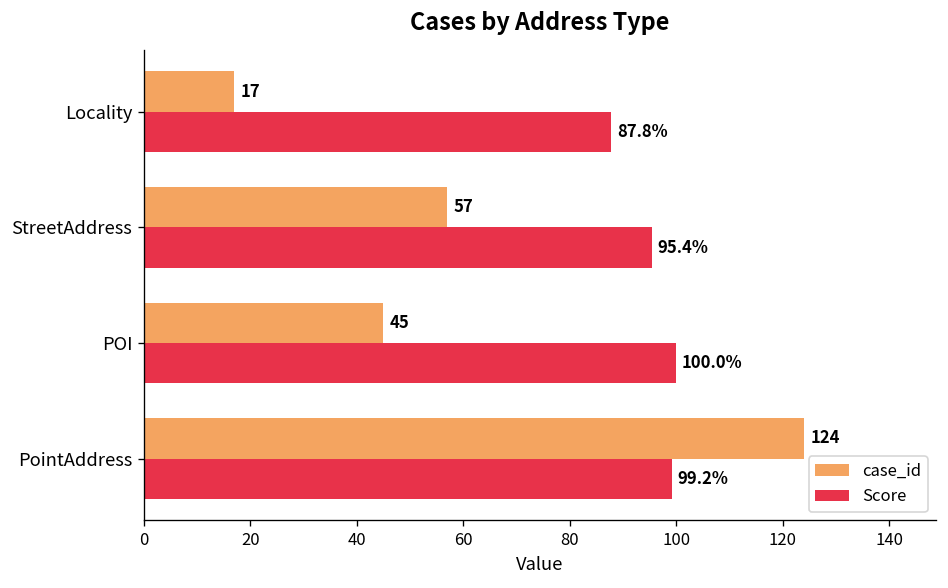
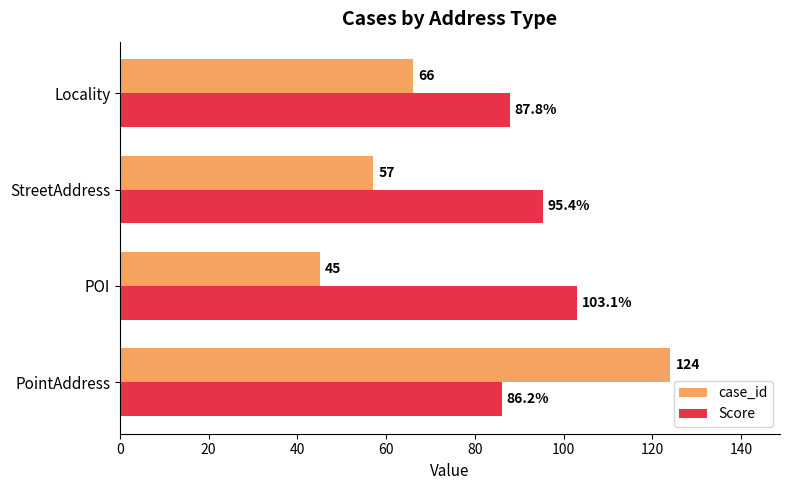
  {
    "case_id": {
-     "Locality": "17",
+     "Locality": "66",
      "StreetAddress": "57",
      "POI": "45",
      "PointAddress": "124"
    },
    "Score": {
      "Locality": "87.8%",
      "StreetAddress": "95.4%",
-     "POI": "100.0%",
-     "PointAddress": "99.2%"
+     "POI": "103.1%",
+     "PointAddress": "86.2%"
    }
  }
